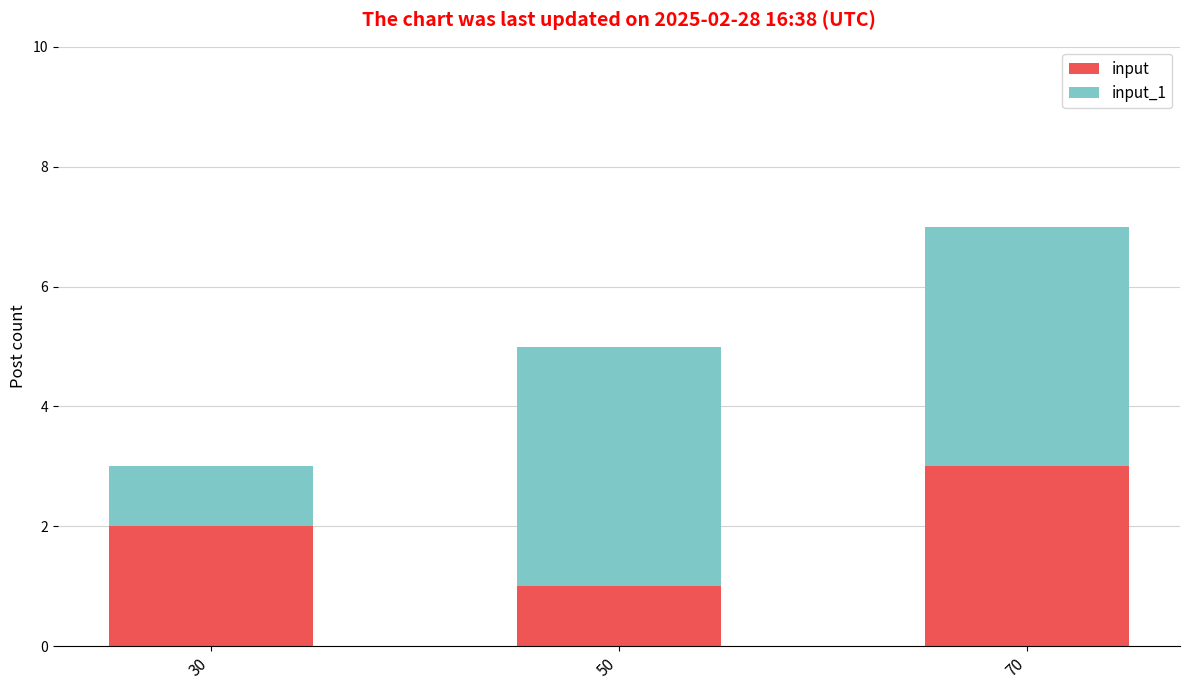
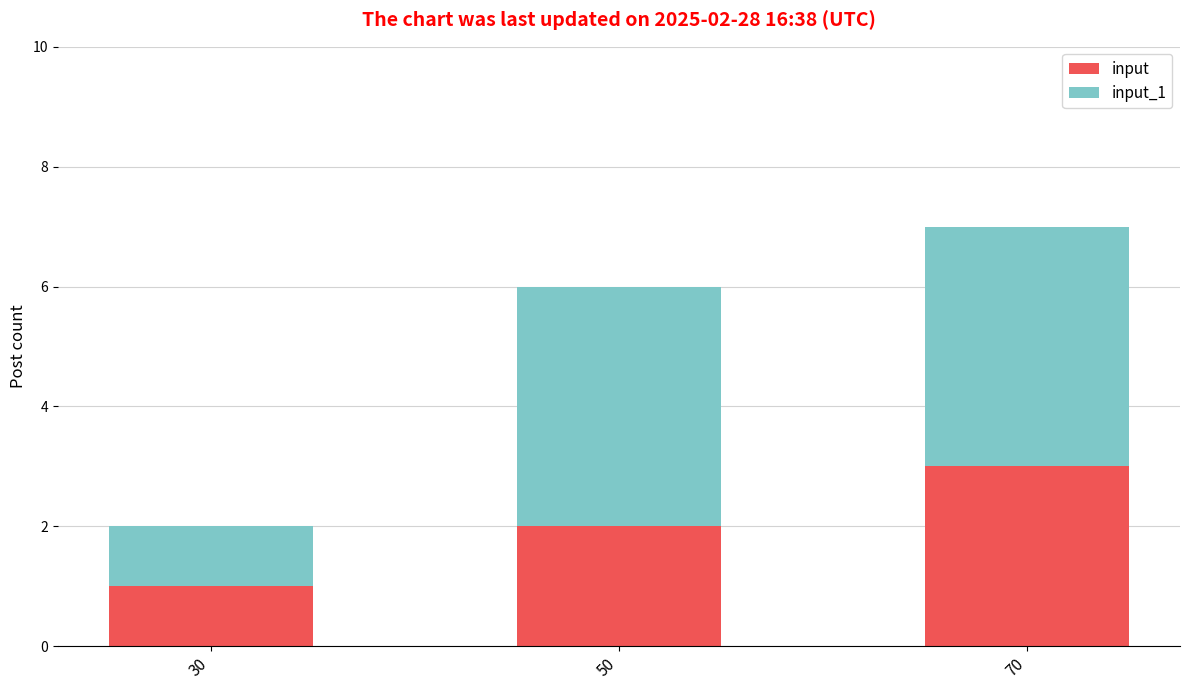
  {
    "input": {
-     "30": 2,
-     "50": 1,
+     "30": 1,
+     "50": 2,
      "70": 3
    },
    "input_1": {
      "30": 1,
      "50": 4,
      "70": 4
    }
  }
